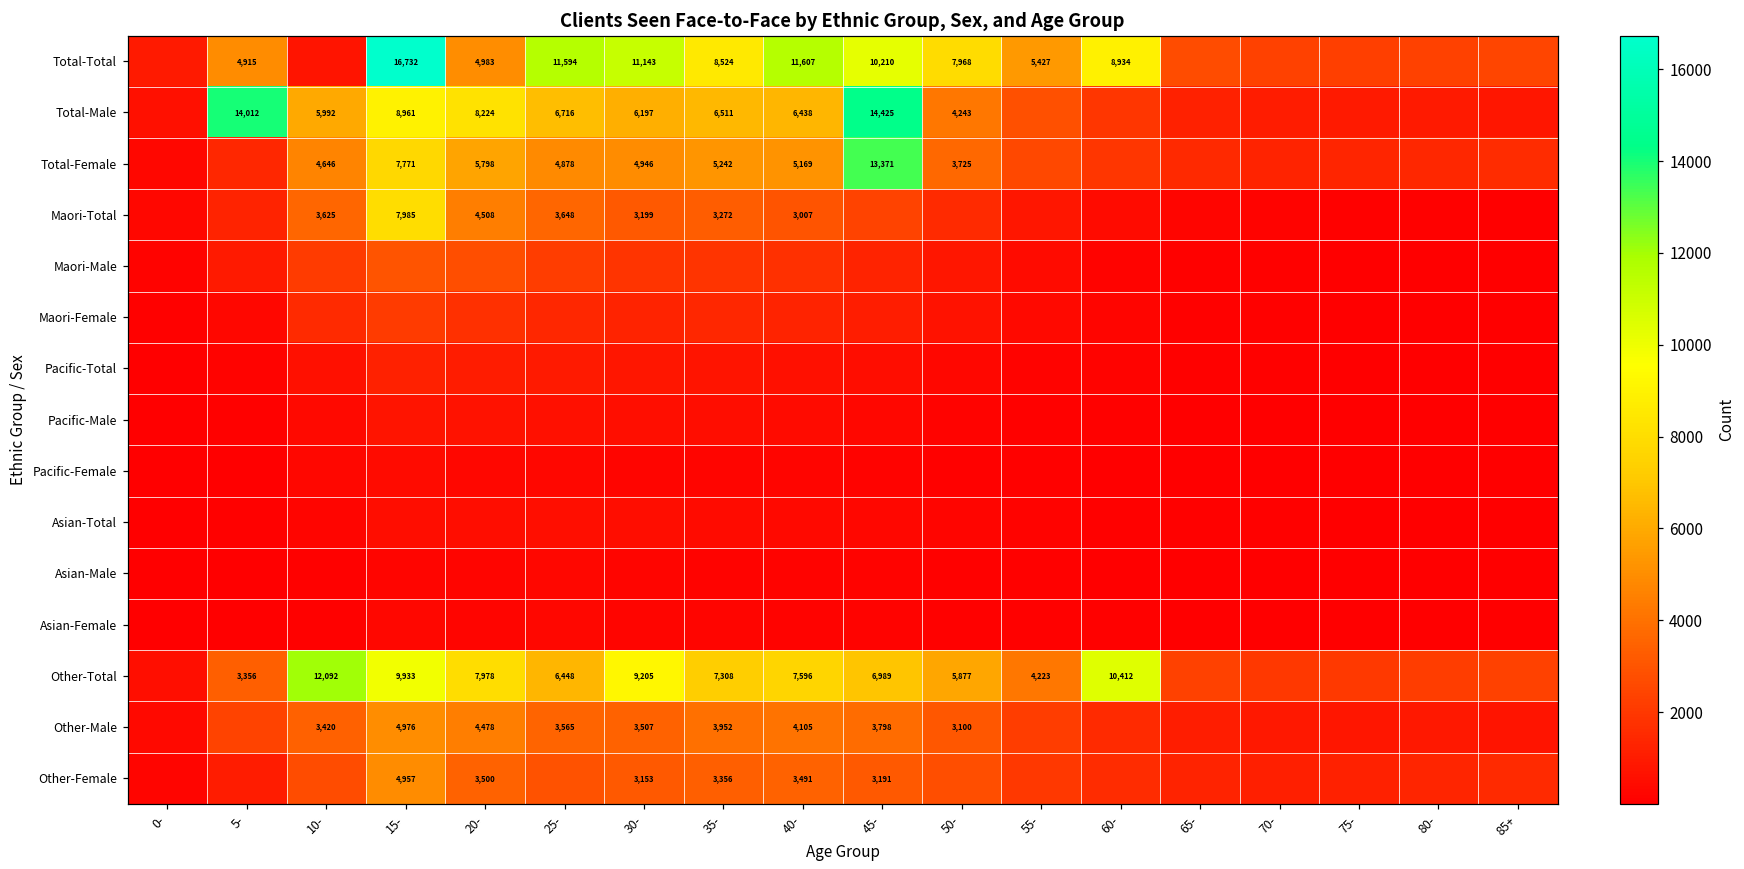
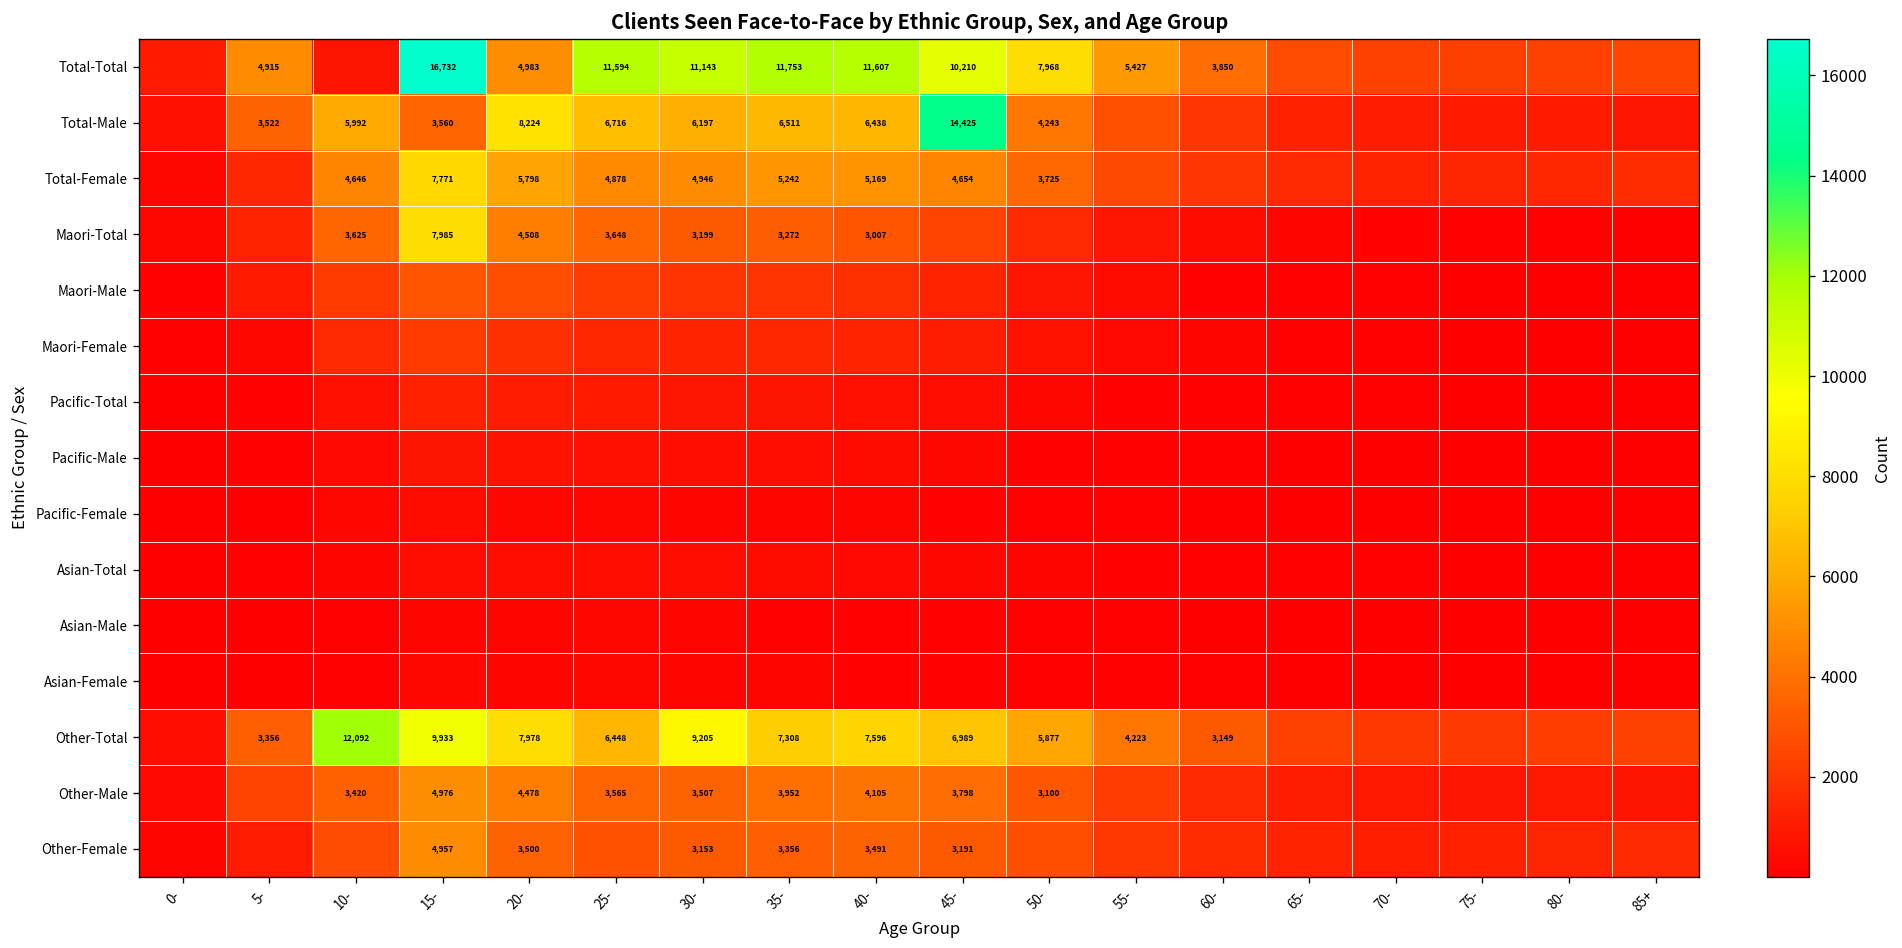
  {
    "Total-Total": {
      "5-": "4,915",
      "15-": "16,732",
      "20-": "4,983",
      "25-": "11,594",
      "30-": "11,143",
-     "35-": "8,524",
+     "35-": "11,753",
      "40-": "11,607",
      "45-": "10,210",
      "50-": "7,968",
      "55-": "5,427",
-     "60-": "8,934"
+     "60-": "3,850"
    },
    "Total-Male": {
-     "5-": "14,012",
+     "5-": "3,522",
      "10-": "5,992",
-     "15-": "8,961",
+     "15-": "3,560",
      "20-": "8,224",
      "25-": "6,716",
      "30-": "6,197",
      "35-": "6,511",
      "40-": "6,438",
      "45-": "14,425",
      "50-": "4,243"
    },
    "Total-Female": {
      "10-": "4,646",
      "15-": "7,771",
      "20-": "5,798",
      "25-": "4,878",
      "30-": "4,946",
      "35-": "5,242",
      "40-": "5,169",
-     "45-": "13,371",
+     "45-": "4,654",
      "50-": "3,725"
    },
    "Maori-Total": {
      "10-": "3,625",
      "15-": "7,985",
      "20-": "4,508",
      "25-": "3,648",
      "30-": "3,199",
      "35-": "3,272",
      "40-": "3,007"
    },
    "Other-Total": {
      "5-": "3,356",
      "10-": "12,092",
      "15-": "9,933",
      "20-": "7,978",
      "25-": "6,448",
      "30-": "9,205",
      "35-": "7,308",
      "40-": "7,596",
      "45-": "6,989",
      "50-": "5,877",
      "55-": "4,223",
-     "60-": "10,412"
+     "60-": "3,149"
    },
    "Other-Male": {
      "10-": "3,420",
      "15-": "4,976",
      "20-": "4,478",
      "25-": "3,565",
      "30-": "3,507",
      "35-": "3,952",
      "40-": "4,105",
      "45-": "3,798",
      "50-": "3,100"
    },
    "Other-Female": {
      "15-": "4,957",
      "20-": "3,500",
      "30-": "3,153",
      "35-": "3,356",
      "40-": "3,491",
      "45-": "3,191"
    }
  }
